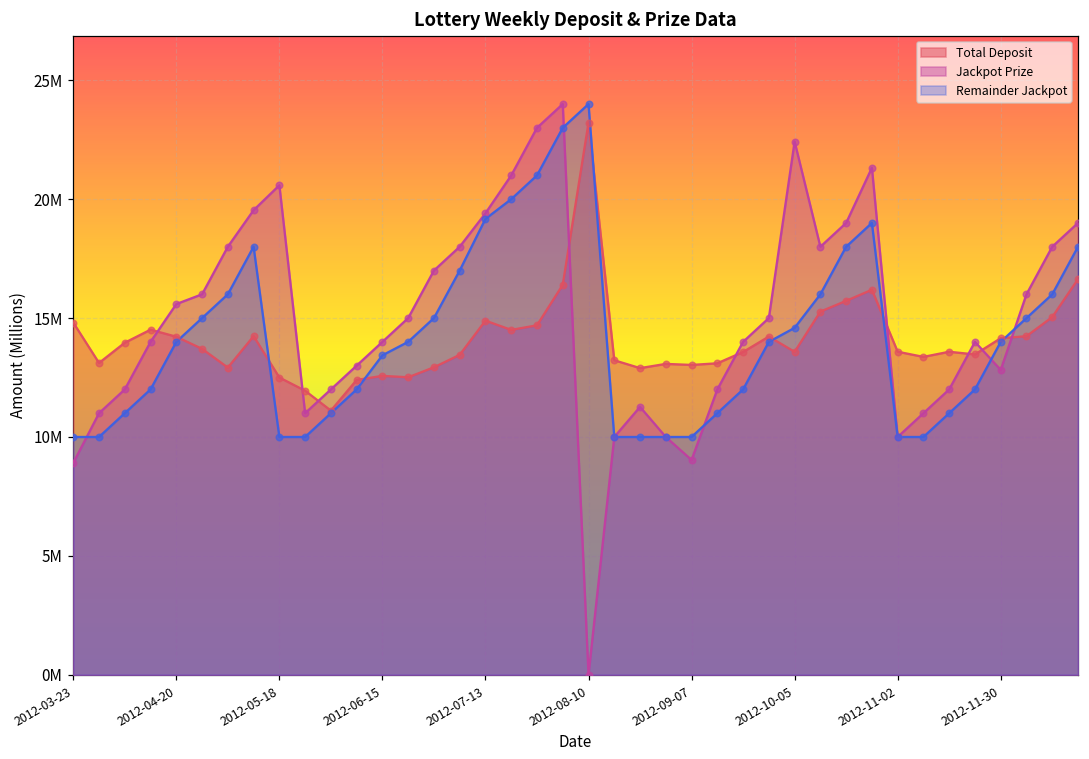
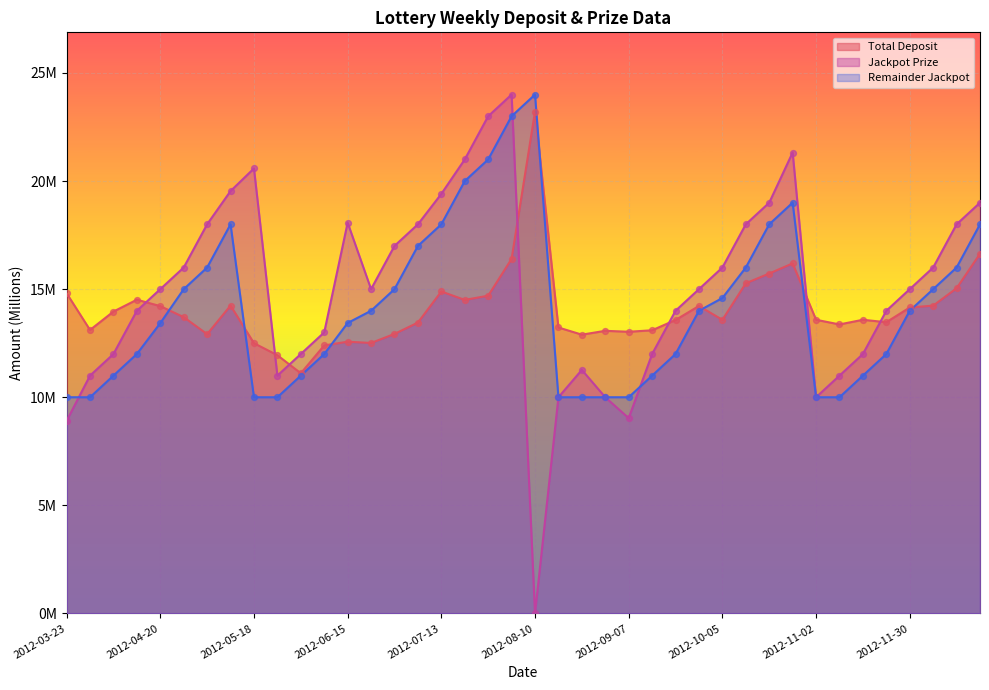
  {
    "Jackpot Prize": {
      "2012-03-23": 8900000,
-     "2012-04-20": 15600000,
+     "2012-04-20": 15000000,
      "2012-05-18": 20600000,
-     "2012-06-15": 14000000,
+     "2012-06-15": 18100000,
      "2012-07-13": 19400000,
      "2012-08-10": 0,
      "2012-09-07": 9000000,
-     "2012-10-05": 22400000,
-     "2012-11-30": 12800000
+     "2012-10-05": 16000000,
+     "2012-11-30": 15000000
    },
    "Remainder Jackpot": {
      "2012-03-23": 10000000,
-     "2012-04-20": 14000000,
+     "2012-04-20": 13400000,
      "2012-05-18": 10000000,
      "2012-06-15": 13400000,
-     "2012-07-13": 19200000,
+     "2012-07-13": 18000000,
      "2012-08-10": 24000000,
      "2012-09-07": 10000000,
      "2012-10-05": 14600000,
      "2012-11-30": 14000000
    }
  }
